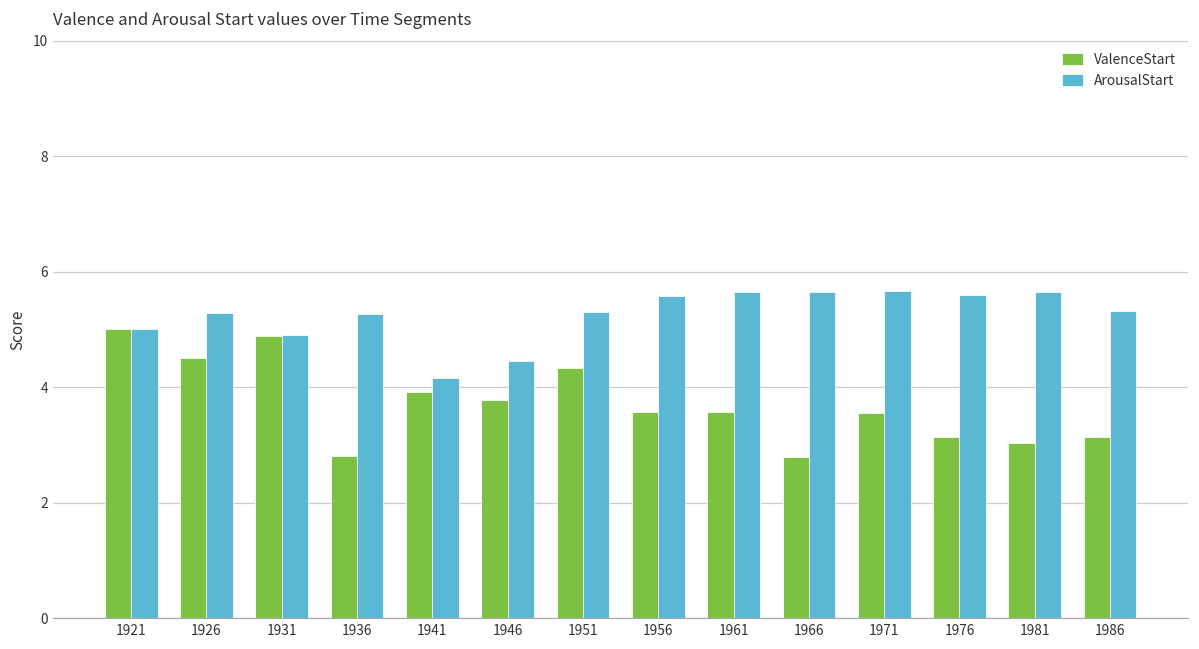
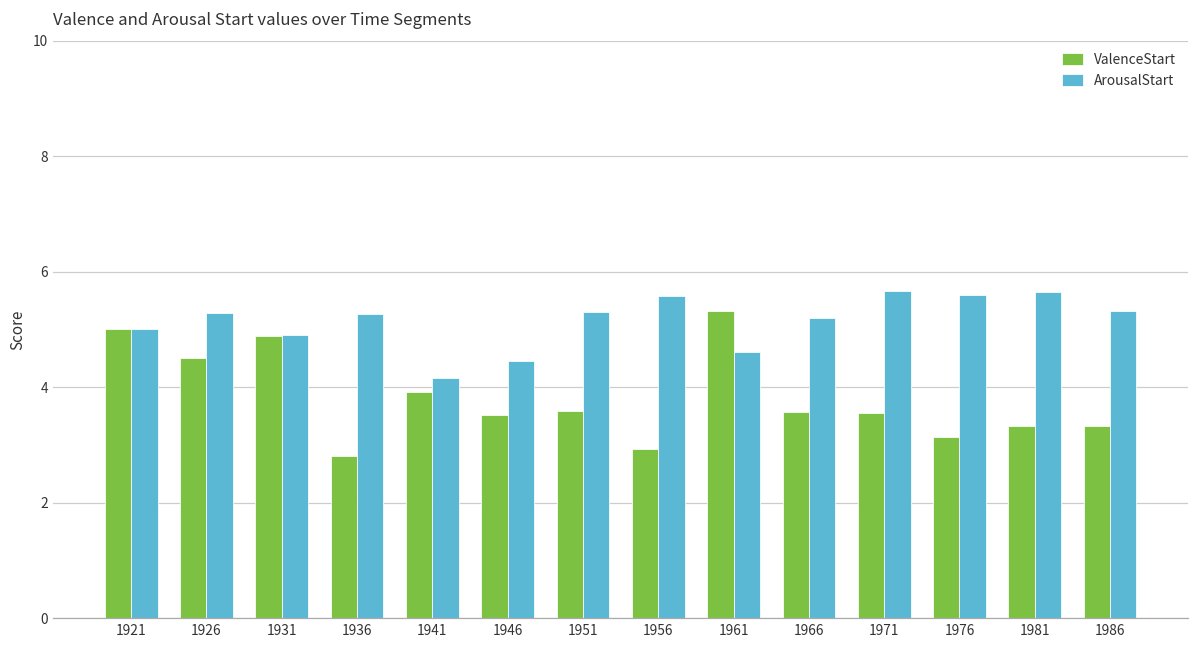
  {
    "ValenceStart": {
      "1921": 5.0,
      "1926": 4.5,
      "1931": 4.9,
      "1936": 2.8,
      "1941": 3.9,
-     "1946": 3.8,
-     "1951": 4.3,
-     "1956": 3.6,
-     "1961": 3.6,
-     "1966": 2.8,
+     "1946": 3.5,
+     "1951": 3.6,
+     "1956": 2.9,
+     "1961": 5.3,
+     "1966": 3.6,
      "1971": 3.5,
      "1976": 3.1,
-     "1981": 3.0,
-     "1986": 3.1
+     "1981": 3.3,
+     "1986": 3.3
    },
    "ArousalStart": {
      "1921": 5.0,
      "1926": 5.3,
      "1931": 4.9,
      "1936": 5.3,
      "1941": 4.2,
      "1946": 4.4,
      "1951": 5.3,
      "1956": 5.6,
-     "1961": 5.6,
-     "1966": 5.6,
+     "1961": 4.6,
+     "1966": 5.2,
      "1971": 5.7,
      "1976": 5.6,
      "1981": 5.6,
      "1986": 5.3
    }
  }
